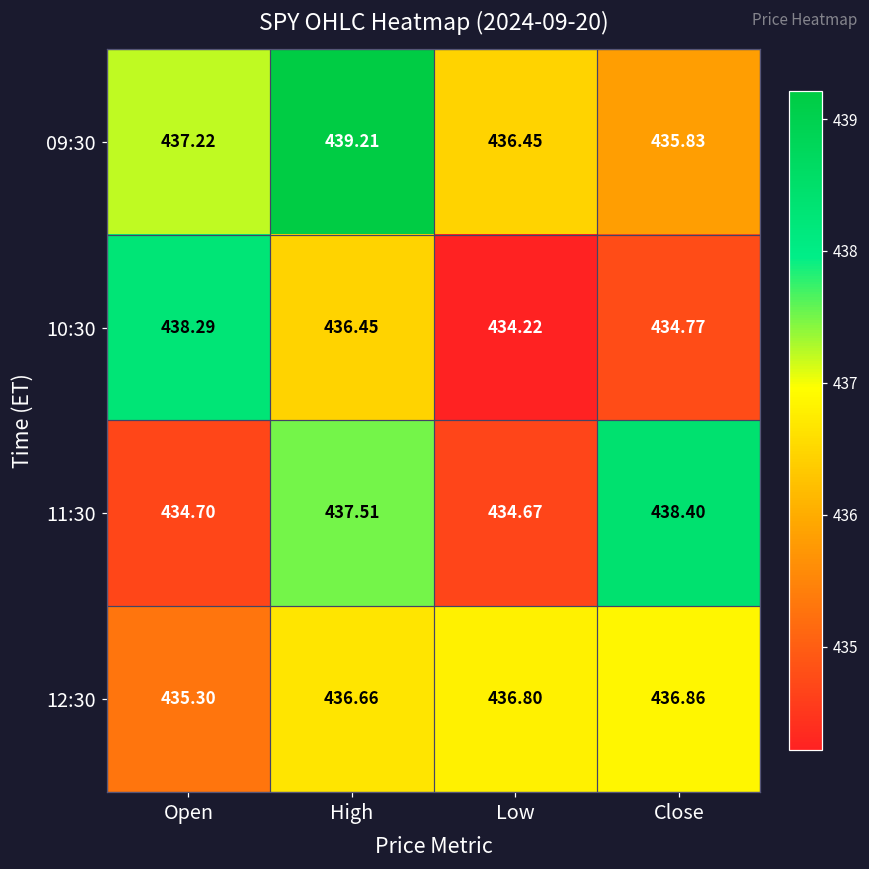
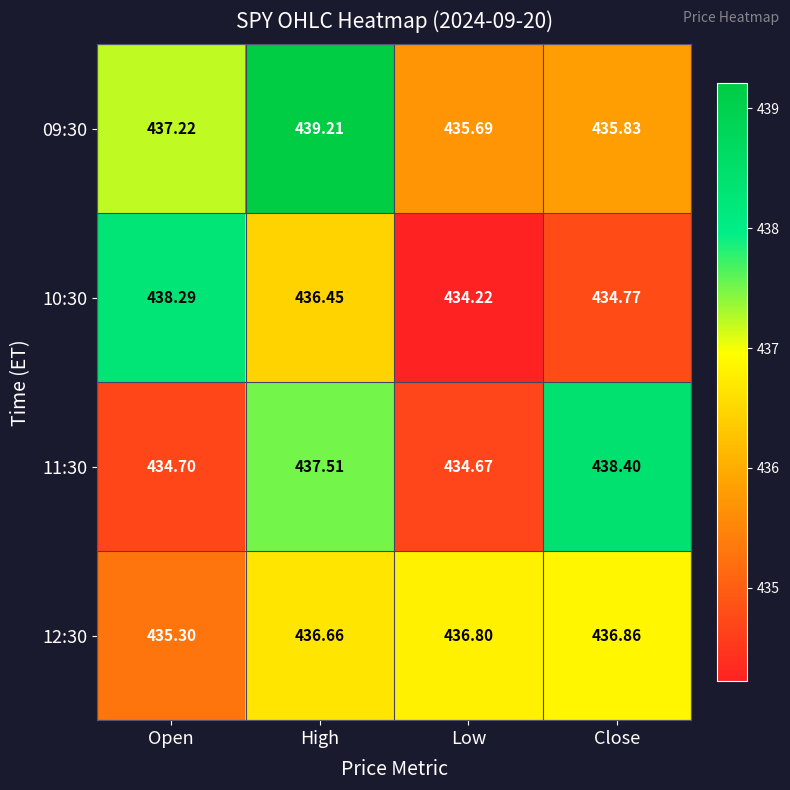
  {
    "09:30": {
      "Open": 437.22,
      "High": 439.21,
-     "Low": 436.45,
+     "Low": 435.69,
      "Close": 435.83
    },
    "10:30": {
      "Open": 438.29,
      "High": 436.45,
      "Low": 434.22,
      "Close": 434.77
    },
    "11:30": {
      "Open": 434.70,
      "High": 437.51,
      "Low": 434.67,
      "Close": 438.40
    },
    "12:30": {
      "Open": 435.30,
      "High": 436.66,
      "Low": 436.80,
      "Close": 436.86
    }
  }
